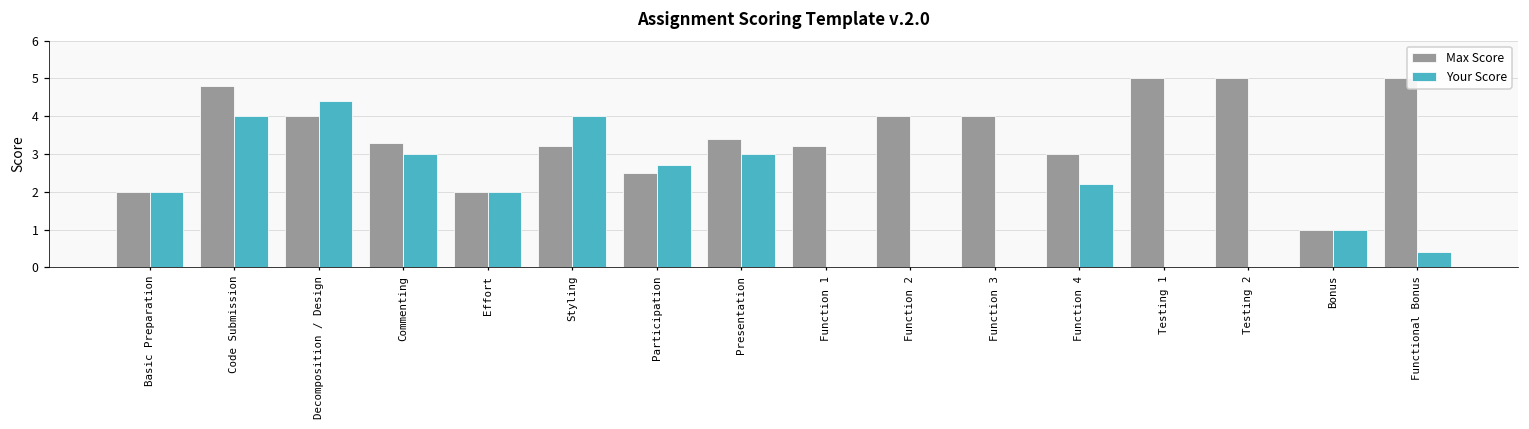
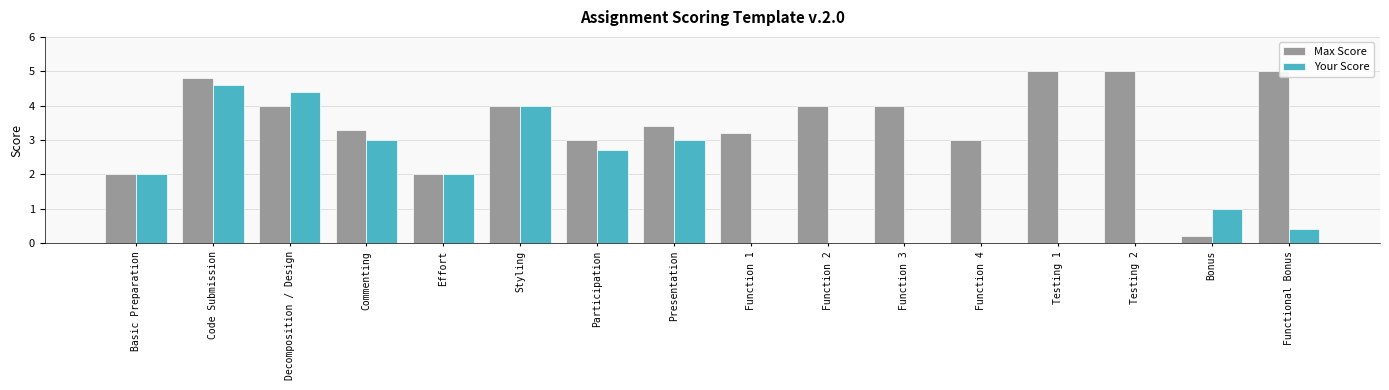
  {
    "Max Score": {
      "Basic Preparation": 2.0,
      "Code Submission": 4.8,
      "Decomposition / Design": 4.0,
      "Commenting": 3.3,
      "Effort": 2.0,
-     "Styling": 3.2,
-     "Participation": 2.5,
+     "Styling": 4.0,
+     "Participation": 3.0,
      "Presentation": 3.4,
      "Function 1": 3.2,
      "Function 2": 4.0,
      "Function 3": 4.0,
      "Function 4": 3.0,
      "Testing 1": 5.0,
      "Testing 2": 5.0,
-     "Bonus": 1.0,
+     "Bonus": 0.2,
      "Functional Bonus": 5.0
    },
    "Your Score": {
      "Basic Preparation": 2.0,
-     "Code Submission": 4.0,
+     "Code Submission": 4.6,
      "Decomposition / Design": 4.4,
      "Commenting": 3.0,
      "Effort": 2.0,
      "Styling": 4.0,
      "Participation": 2.7,
      "Presentation": 3.0,
      "Function 1": 0.0,
      "Function 2": 0.0,
      "Function 3": 0.0,
-     "Function 4": 2.2,
+     "Function 4": 0.0,
      "Testing 1": 0.0,
      "Testing 2": 0.0,
      "Bonus": 1.0,
      "Functional Bonus": 0.4
    }
  }
